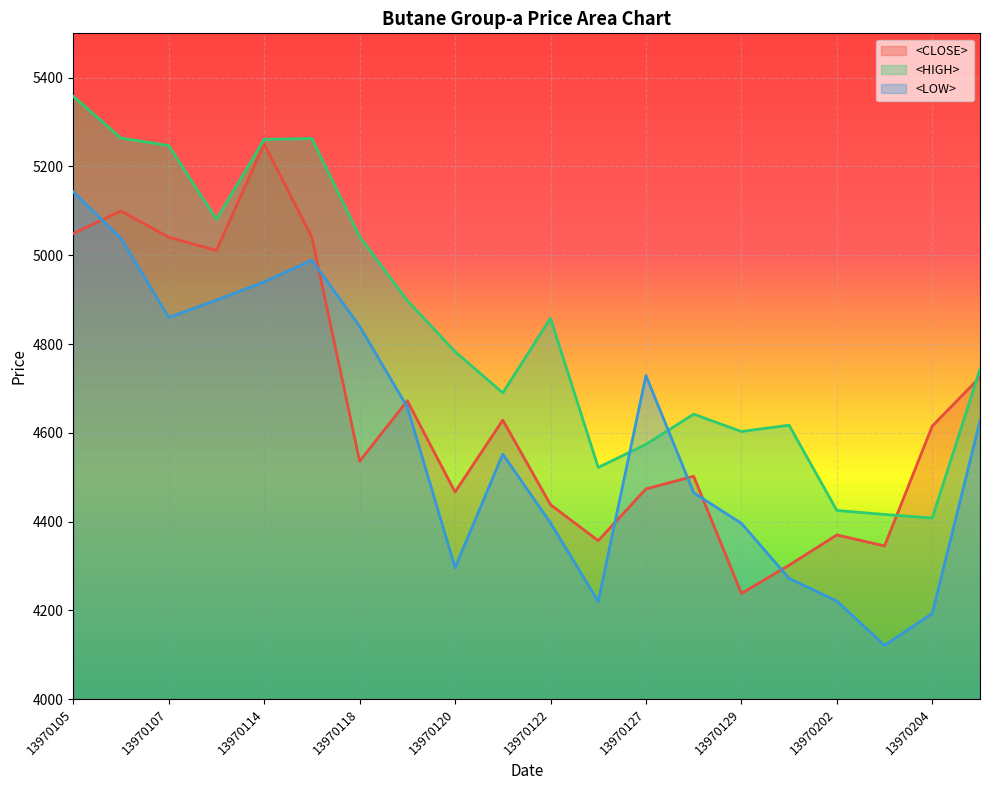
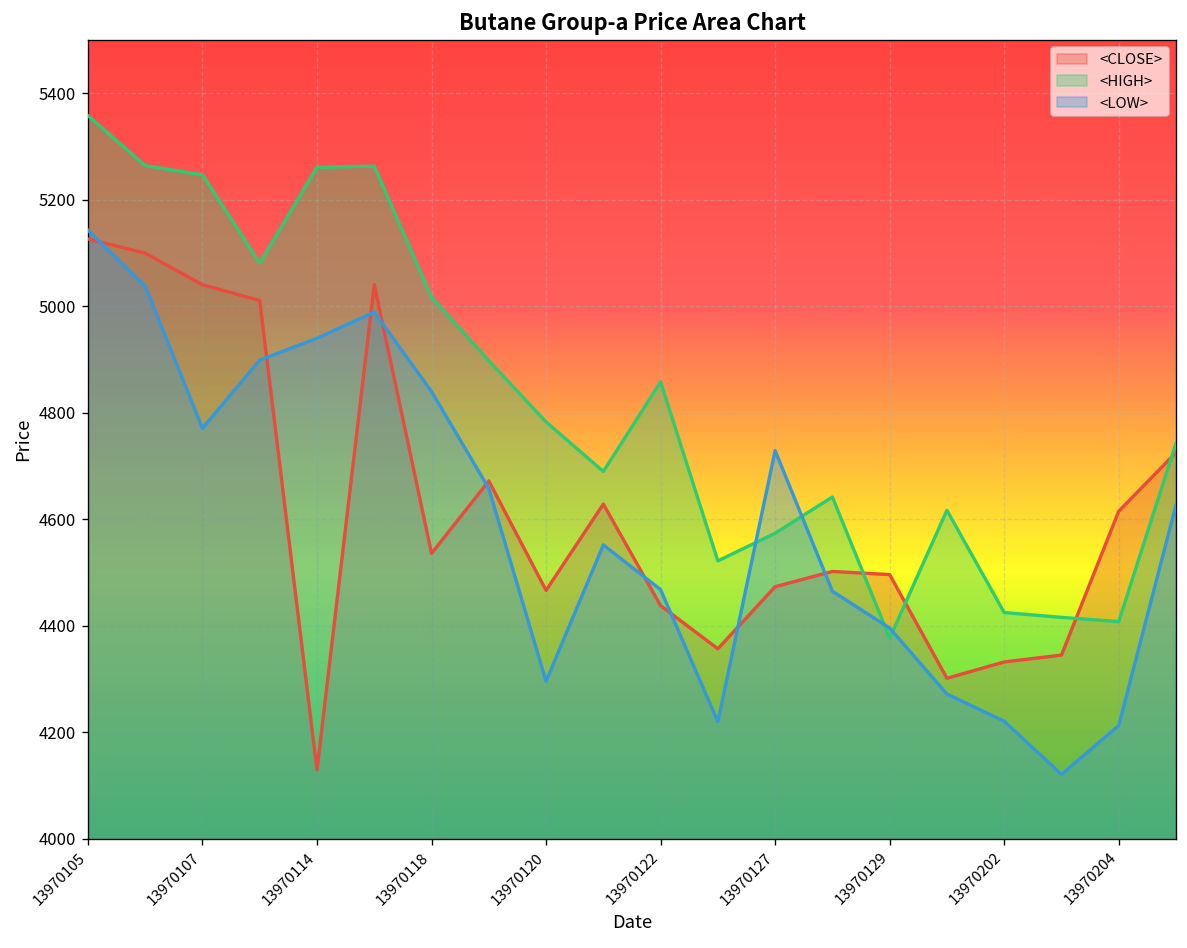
  {
    "<CLOSE>": {
-     "13970105": 5050,
+     "13970105": 5130,
      "13970107": 5040,
-     "13970114": 5250,
+     "13970114": 4130,
      "13970118": 4540,
      "13970120": 4470,
      "13970122": 4440,
      "13970127": 4470,
-     "13970129": 4240,
-     "13970202": 4370,
+     "13970129": 4500,
+     "13970202": 4330,
      "13970204": 4620
    },
    "<HIGH>": {
      "13970105": 5360,
      "13970107": 5250,
      "13970114": 5260,
-     "13970118": 5040,
+     "13970118": 5020,
      "13970120": 4780,
      "13970122": 4860,
      "13970127": 4570,
-     "13970129": 4600,
+     "13970129": 4380,
      "13970202": 4430,
      "13970204": 4410
    },
    "<LOW>": {
      "13970105": 5140,
-     "13970107": 4860,
+     "13970107": 4770,
      "13970114": 4940,
      "13970118": 4840,
      "13970120": 4300,
-     "13970122": 4400,
+     "13970122": 4470,
      "13970127": 4730,
      "13970129": 4400,
      "13970202": 4220,
-     "13970204": 4190
+     "13970204": 4210
    }
  }
